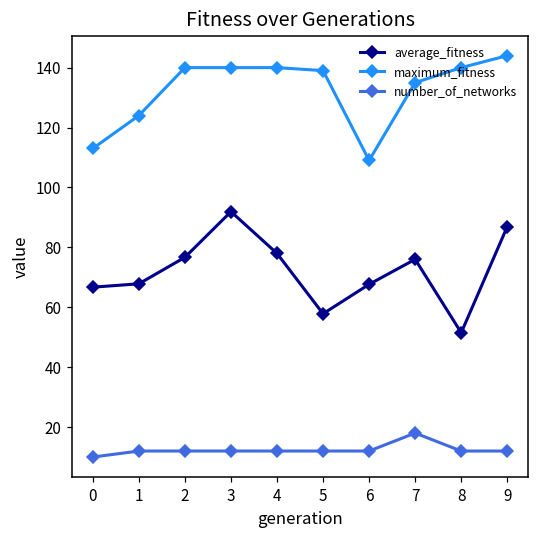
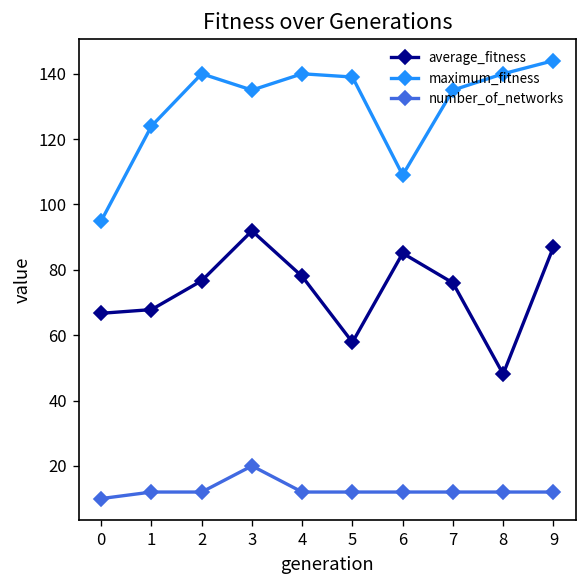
  {
    "average_fitness": {
      "0": 67,
      "1": 68,
      "2": 77,
      "3": 92,
      "4": 78,
      "5": 58,
-     "6": 68,
+     "6": 85,
      "7": 76,
-     "8": 52,
+     "8": 48,
      "9": 87
    },
    "maximum_fitness": {
-     "0": 113,
+     "0": 95,
      "1": 124,
      "2": 140,
-     "3": 140,
+     "3": 135,
      "4": 140,
      "5": 139,
      "6": 109,
      "7": 135,
      "8": 140,
      "9": 144
    },
    "number_of_networks": {
      "0": 10,
      "1": 12,
      "2": 12,
-     "3": 12,
+     "3": 20,
      "4": 12,
      "5": 12,
      "6": 12,
-     "7": 18,
+     "7": 12,
      "8": 12,
      "9": 12
    }
  }
